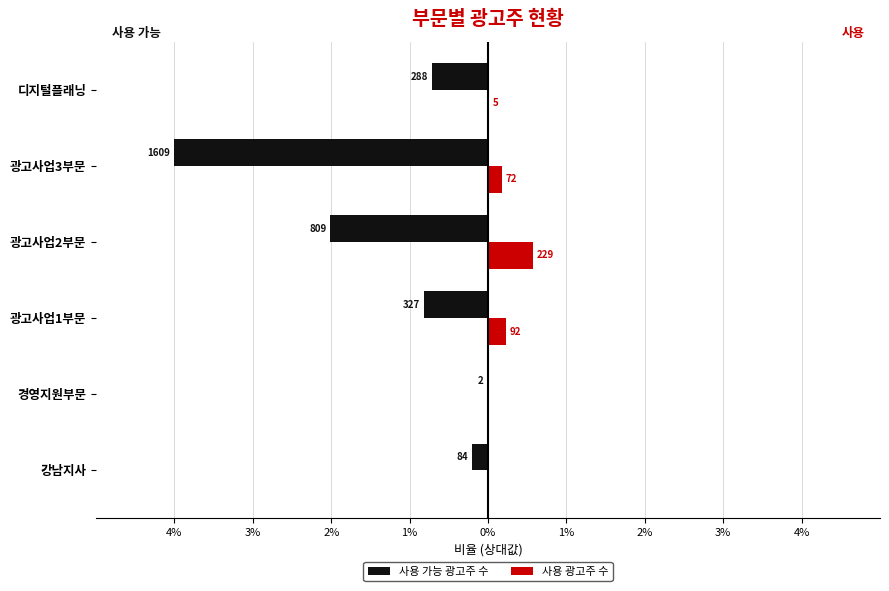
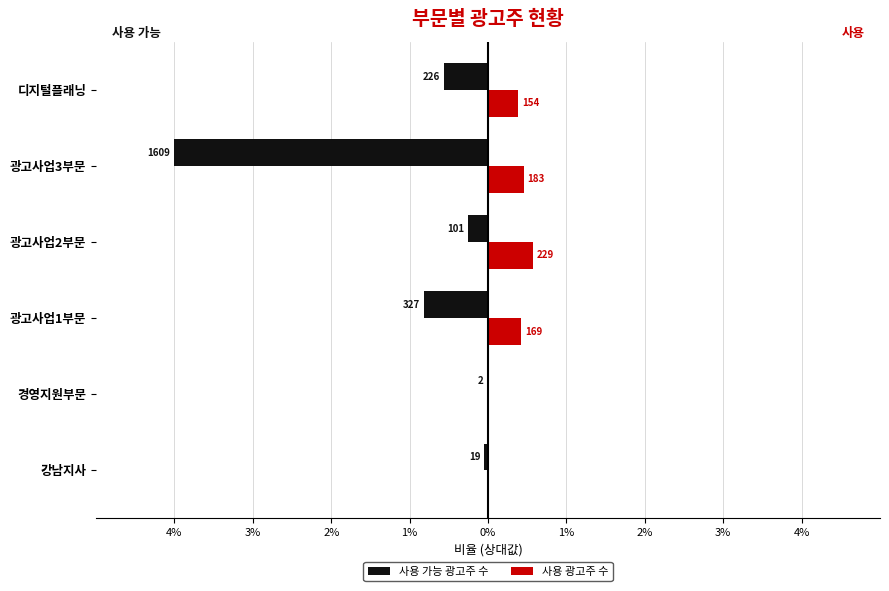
  {
    "사용 가능 광고주 수": {
-     "디지털플래닝": 288,
-     "광고사업2부문": 809,
-     "강남지사": 84
+     "디지털플래닝": 226,
+     "광고사업2부문": 101,
+     "강남지사": 19
    },
    "사용 광고주 수": {
-     "디지털플래닝": 5,
-     "광고사업3부문": 72,
-     "광고사업1부문": 92
+     "디지털플래닝": 154,
+     "광고사업3부문": 183,
+     "광고사업1부문": 169
    }
  }
